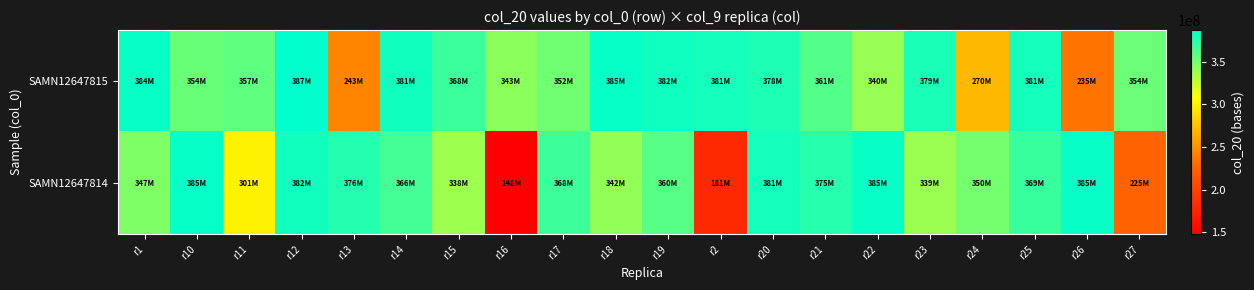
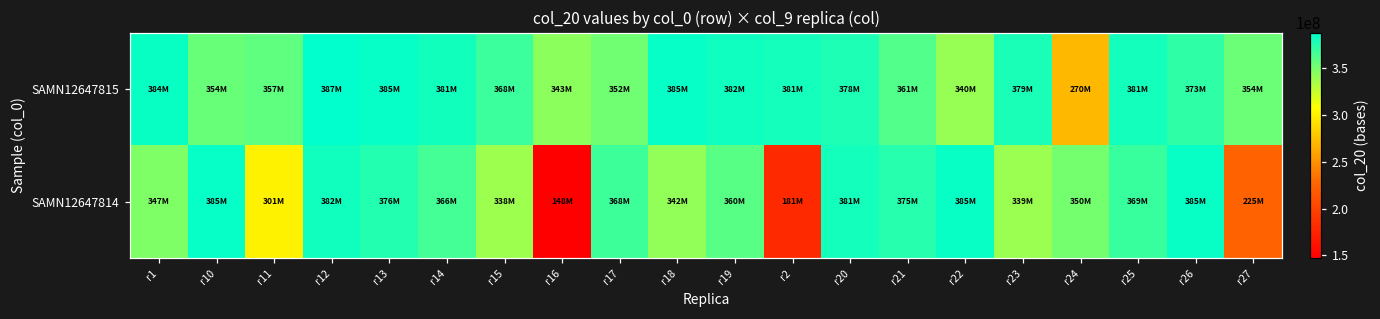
  {
    "SAMN12647815": {
      "r1": "384M",
      "r10": "354M",
      "r11": "357M",
      "r12": "387M",
-     "r13": "243M",
+     "r13": "385M",
      "r14": "381M",
      "r15": "368M",
      "r16": "343M",
      "r17": "352M",
      "r18": "385M",
      "r19": "382M",
      "r2": "381M",
      "r20": "378M",
      "r21": "361M",
      "r22": "340M",
      "r23": "379M",
      "r24": "270M",
      "r25": "381M",
-     "r26": "235M",
+     "r26": "373M",
      "r27": "354M"
    },
    "SAMN12647814": {
      "r1": "347M",
      "r10": "385M",
      "r11": "301M",
      "r12": "382M",
      "r13": "376M",
      "r14": "366M",
      "r15": "338M",
      "r16": "148M",
      "r17": "368M",
      "r18": "342M",
      "r19": "360M",
      "r2": "181M",
      "r20": "381M",
      "r21": "375M",
      "r22": "385M",
      "r23": "339M",
      "r24": "350M",
      "r25": "369M",
      "r26": "385M",
      "r27": "225M"
    }
  }
